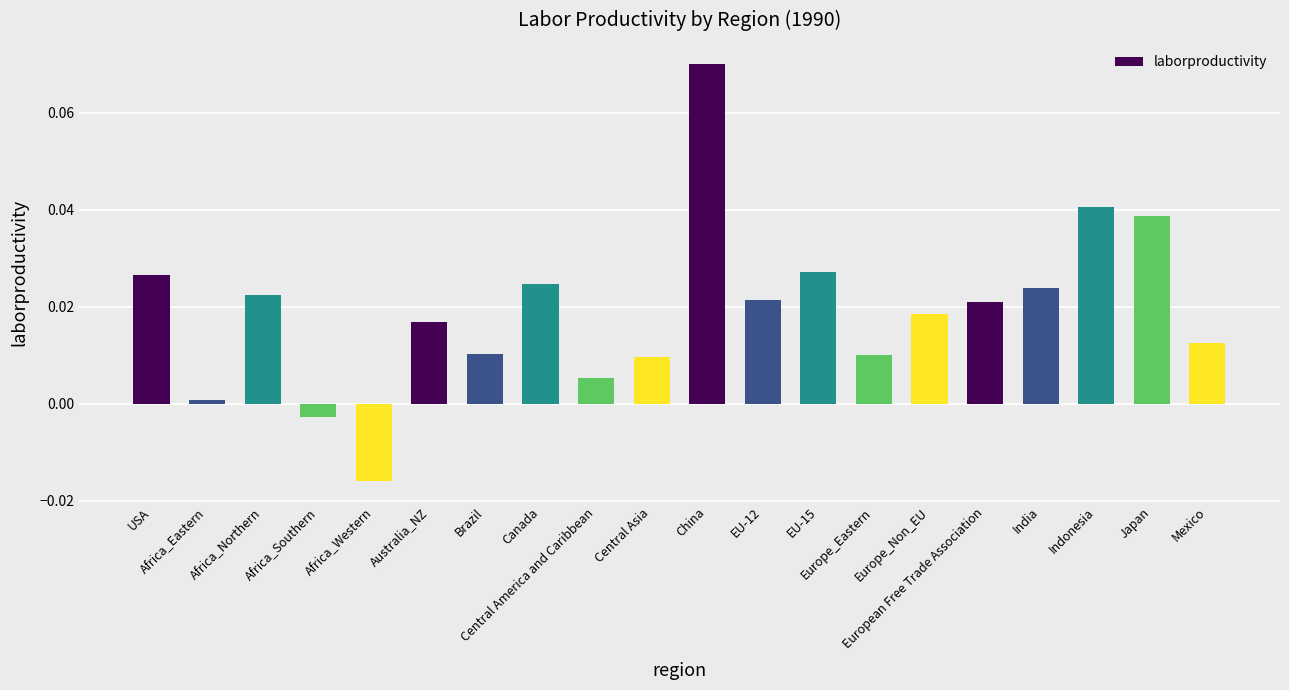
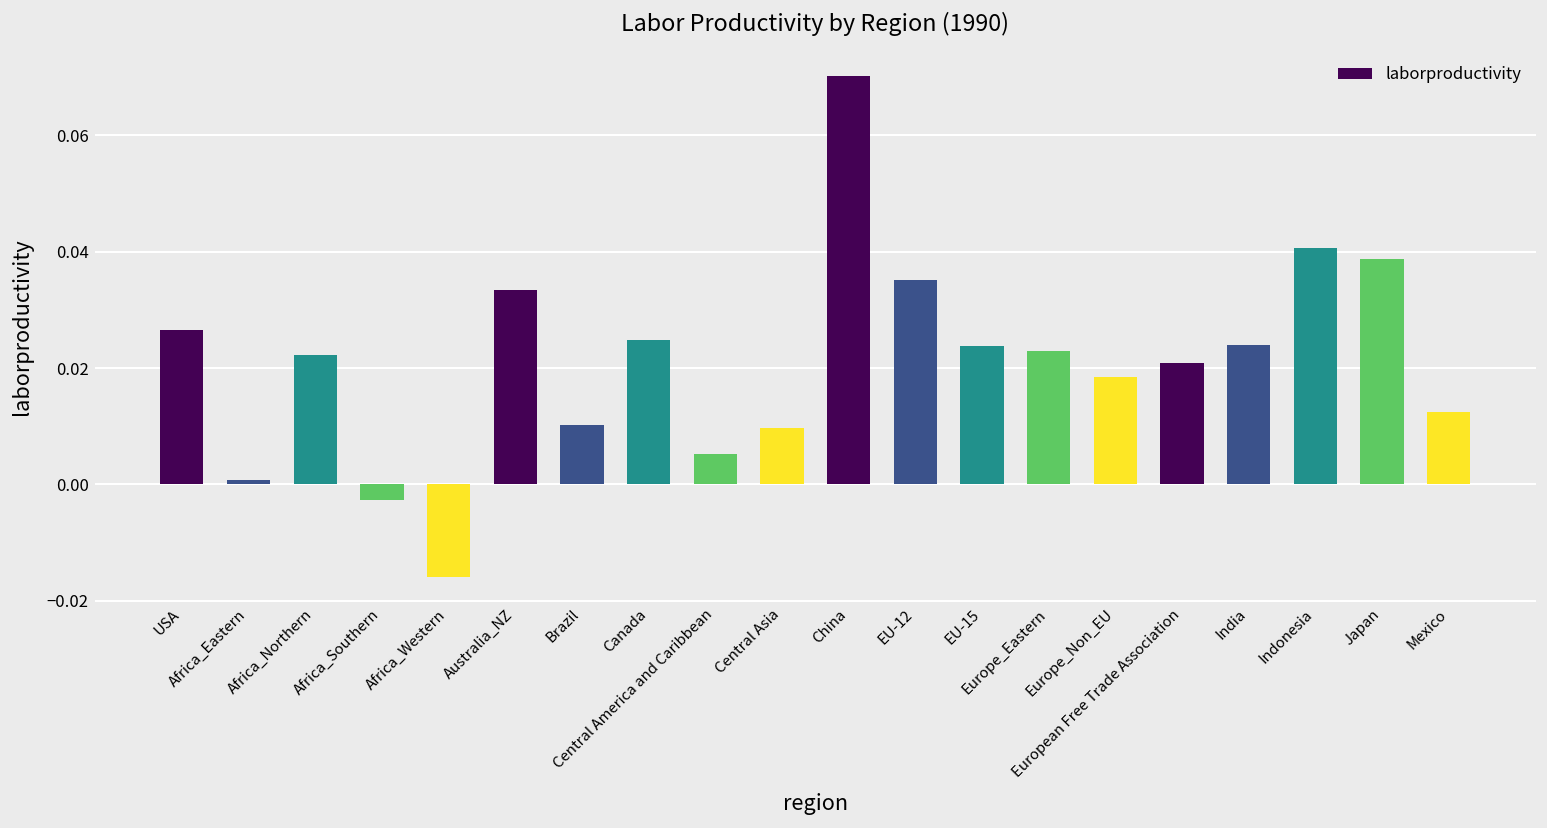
  {
    "USA": 0.027,
    "Africa_Eastern": 0.001,
    "Africa_Northern": 0.022,
    "Africa_Southern": -0.003,
    "Africa_Western": -0.016,
-   "Australia_NZ": 0.017,
+   "Australia_NZ": 0.033,
    "Brazil": 0.010,
    "Canada": 0.025,
    "Central America and Caribbean": 0.005,
    "Central Asia": 0.010,
    "China": 0.070,
-   "EU-12": 0.021,
-   "EU-15": 0.027,
-   "Europe_Eastern": 0.010,
+   "EU-12": 0.035,
+   "EU-15": 0.024,
+   "Europe_Eastern": 0.023,
    "Europe_Non_EU": 0.018,
    "European Free Trade Association": 0.021,
    "India": 0.024,
    "Indonesia": 0.041,
    "Japan": 0.039,
    "Mexico": 0.012
  }
